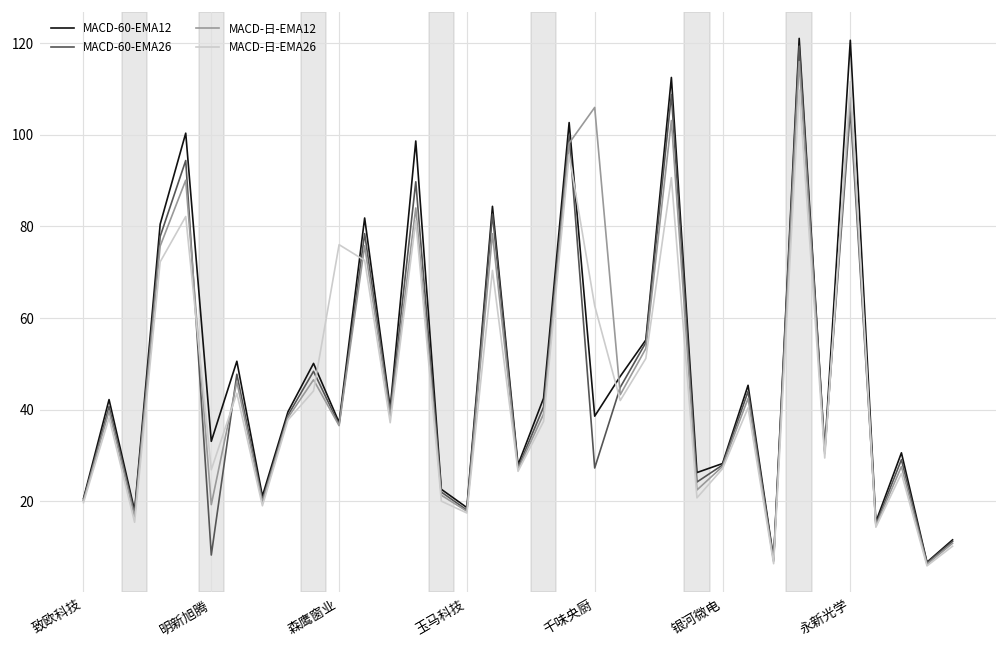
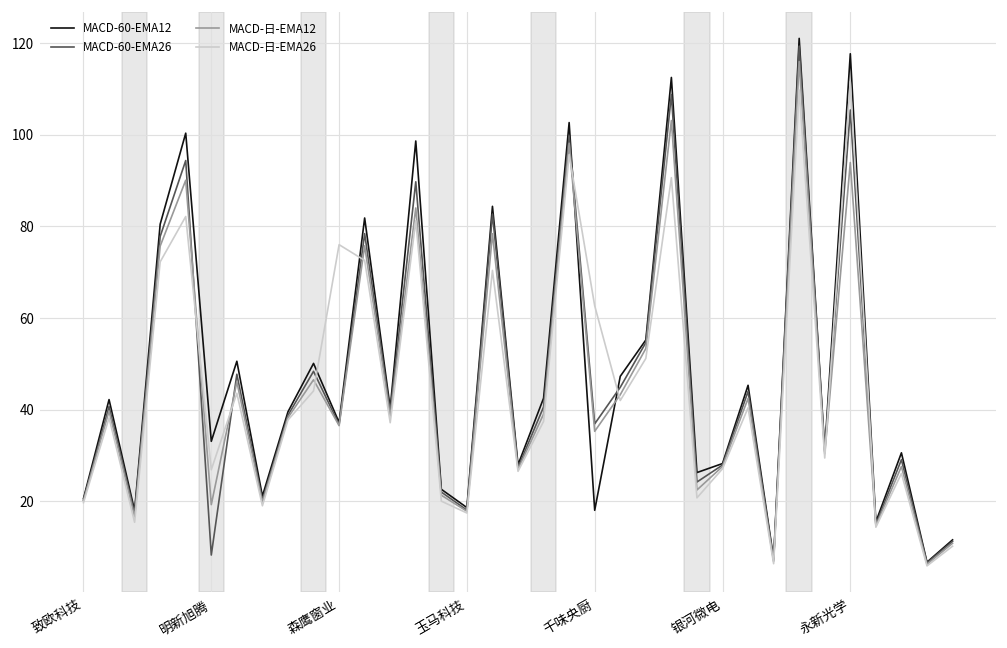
  {
    "MACD-60-EMA12": {
      "明新旭腾": 33,
-     "千味央厨": 39,
-     "永新光学": 121
+     "千味央厨": 18,
+     "永新光学": 118
    },
    "MACD-60-EMA26": {
      "明新旭腾": 8,
-     "千味央厨": 27,
+     "千味央厨": 37,
      "永新光学": 105
    },
    "MACD-日-EMA12": {
      "明新旭腾": 19,
-     "千味央厨": 106,
-     "永新光学": 108
+     "千味央厨": 35,
+     "永新光学": 94
    },
    "MACD-日-EMA26": {
      "明新旭腾": 27,
      "森鹰窗业": 76,
      "千味央厨": 63,
      "永新光学": 112
    }
  }
